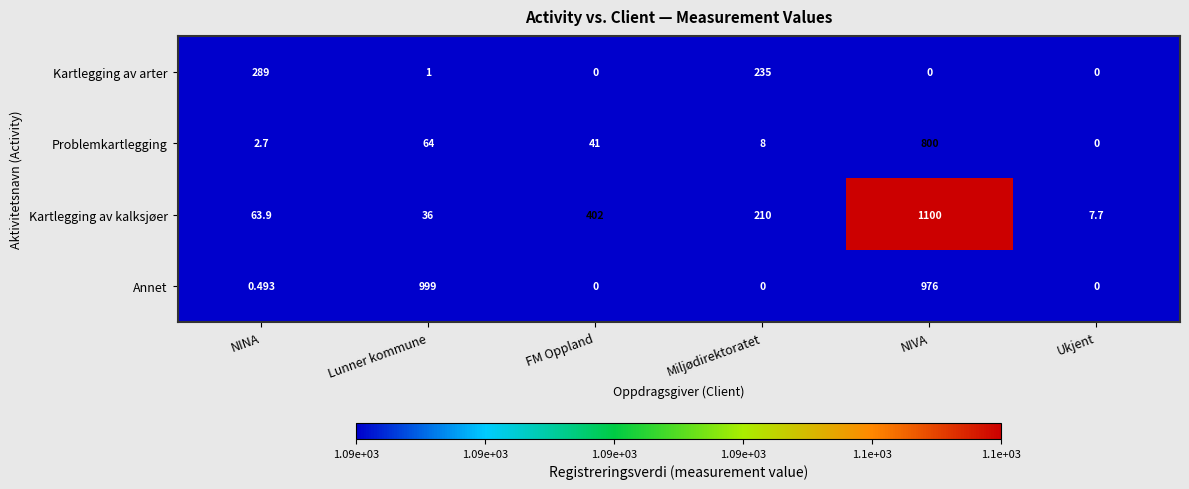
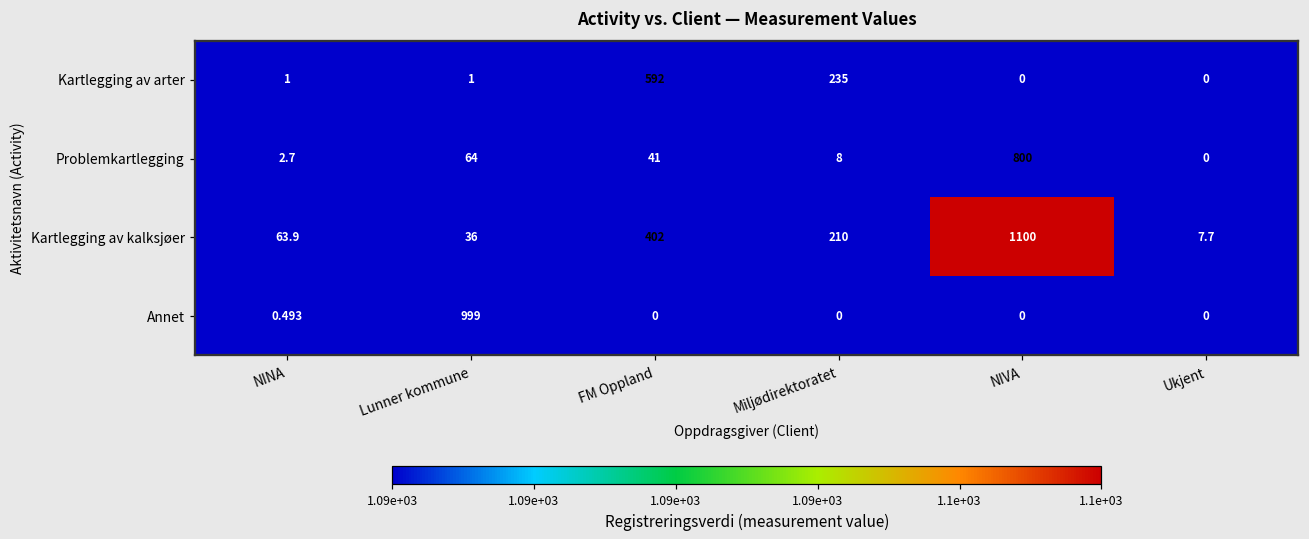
  {
    "Kartlegging av arter": {
-     "NINA": 289,
+     "NINA": 1,
      "Lunner kommune": 1,
-     "FM Oppland": 0,
+     "FM Oppland": 592,
      "Miljødirektoratet": 235,
      "NIVA": 0,
      "Ukjent": 0
    },
    "Problemkartlegging": {
      "NINA": 2.7,
      "Lunner kommune": 64,
      "FM Oppland": 41,
      "Miljødirektoratet": 8,
      "NIVA": 800,
      "Ukjent": 0
    },
    "Kartlegging av kalksjøer": {
      "NINA": 63.9,
      "Lunner kommune": 36,
      "FM Oppland": 402,
      "Miljødirektoratet": 210,
      "NIVA": 1100,
      "Ukjent": 7.7
    },
    "Annet": {
      "NINA": 0.493,
      "Lunner kommune": 999,
      "FM Oppland": 0,
      "Miljødirektoratet": 0,
-     "NIVA": 976,
+     "NIVA": 0,
      "Ukjent": 0
    }
  }
